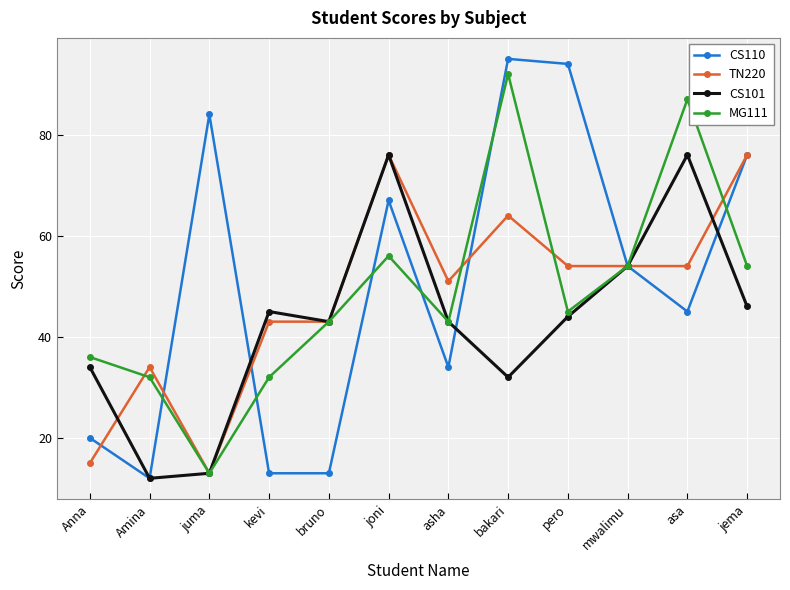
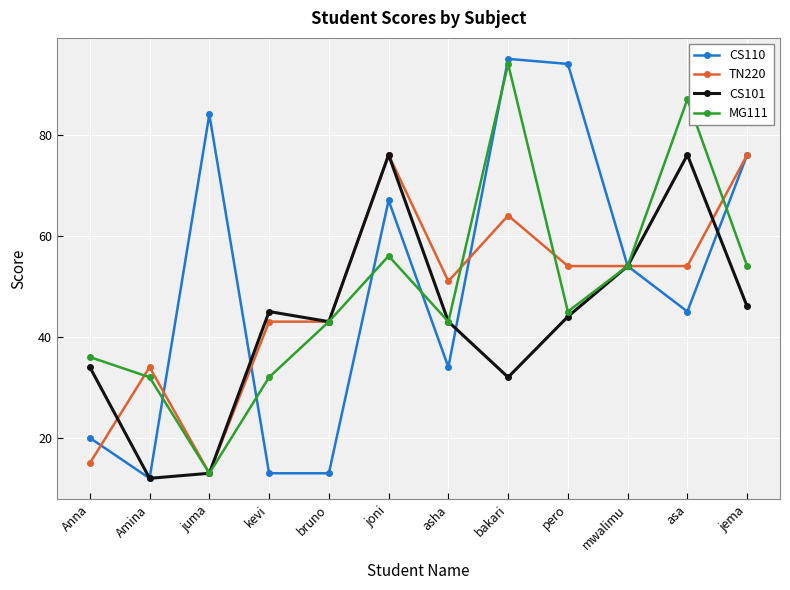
  {
    "CS110": {
      "Anna": 20,
      "juma": 84,
      "kevi": 13,
      "bruno": 13,
      "joni": 67,
      "asha": 34,
      "bakari": 95,
      "pero": 94,
      "asa": 45
    },
    "TN220": {
      "Anna": 15,
      "Amina": 34,
      "kevi": 43,
      "asha": 51,
      "bakari": 64,
      "pero": 54,
      "asa": 54
    },
    "CS101": {
      "Anna": 34,
      "kevi": 45,
      "bakari": 32,
      "pero": 44,
      "asa": 76,
      "jema": 46
    },
    "MG111": {
      "Anna": 36,
      "Amina": 32,
      "kevi": 32,
      "joni": 56,
-     "bakari": 92,
+     "bakari": 94,
      "pero": 45,
      "asa": 87,
      "jema": 54
    }
  }
